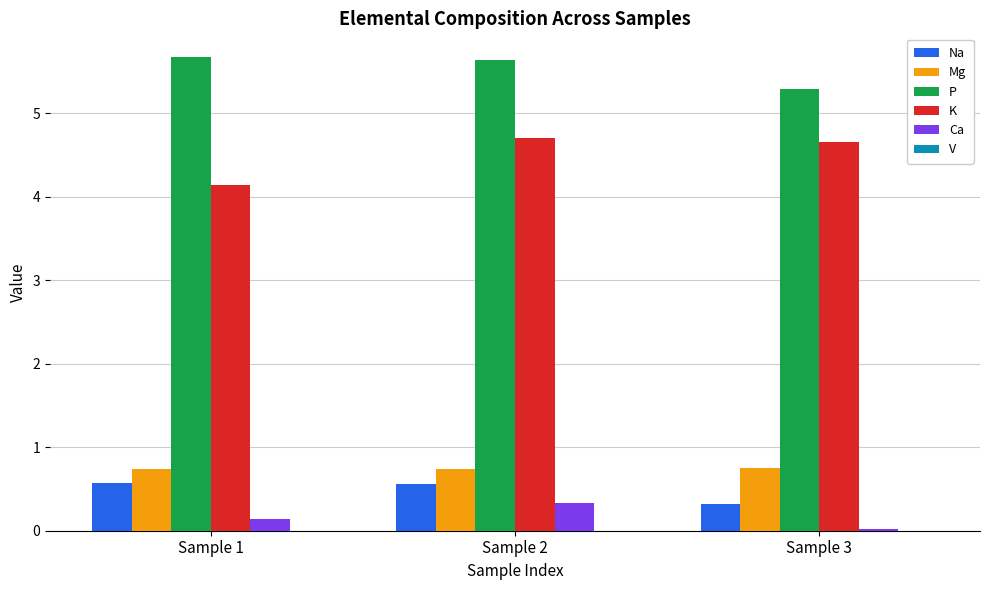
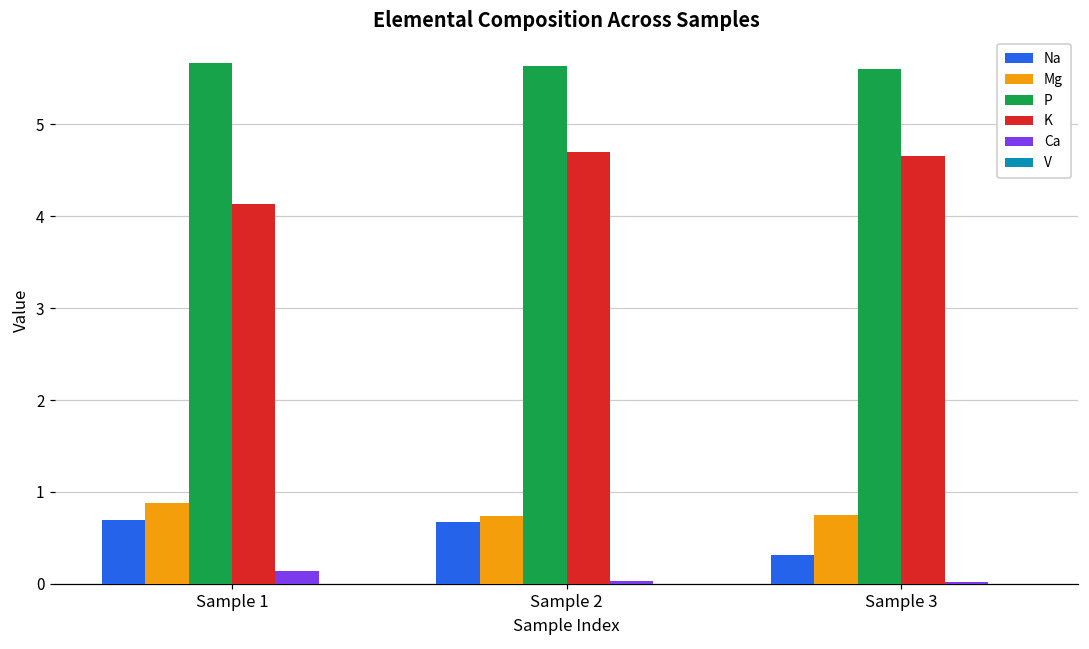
  {
    "Na": {
-     "Sample 1": 0.6,
-     "Sample 2": 0.6,
+     "Sample 1": 0.7,
+     "Sample 2": 0.7,
      "Sample 3": 0.3
    },
    "Mg": {
-     "Sample 1": 0.7,
+     "Sample 1": 0.9,
      "Sample 2": 0.7,
      "Sample 3": 0.8
    },
    "P": {
      "Sample 1": 5.7,
      "Sample 2": 5.6,
-     "Sample 3": 5.3
+     "Sample 3": 5.6
    },
    "K": {
      "Sample 1": 4.1,
      "Sample 2": 4.7,
      "Sample 3": 4.7
    },
    "Ca": {
      "Sample 1": 0.1,
-     "Sample 2": 0.3
+     "Sample 2": 0.0
    }
  }
